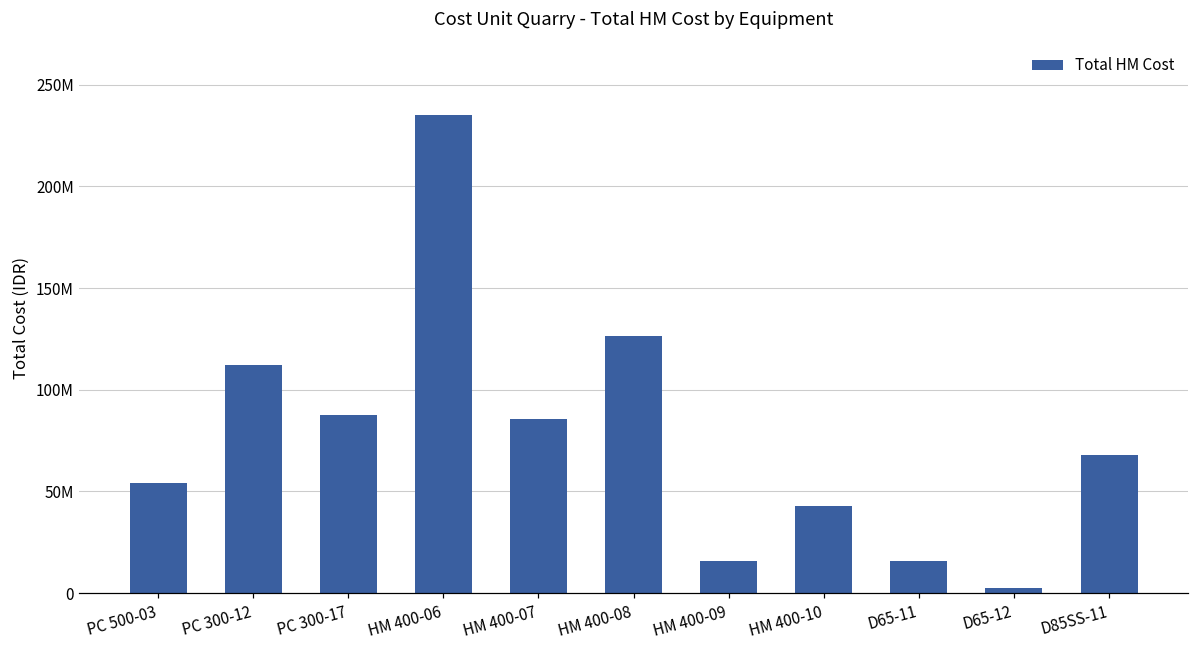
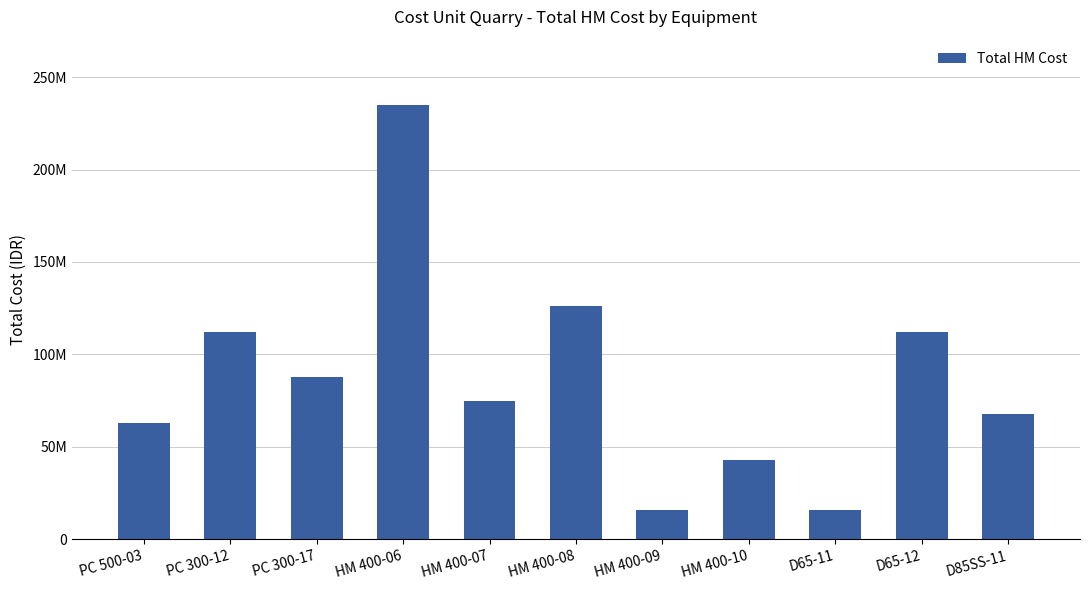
  {
-   "PC 500-03": 54000000,
+   "PC 500-03": 63000000,
    "PC 300-12": 112000000,
    "PC 300-17": 88000000,
    "HM 400-06": 235000000,
-   "HM 400-07": 85000000,
+   "HM 400-07": 75000000,
    "HM 400-08": 126000000,
    "HM 400-09": 16000000,
    "HM 400-10": 43000000,
    "D65-11": 16000000,
-   "D65-12": 3000000,
+   "D65-12": 112000000,
    "D85SS-11": 68000000
  }
